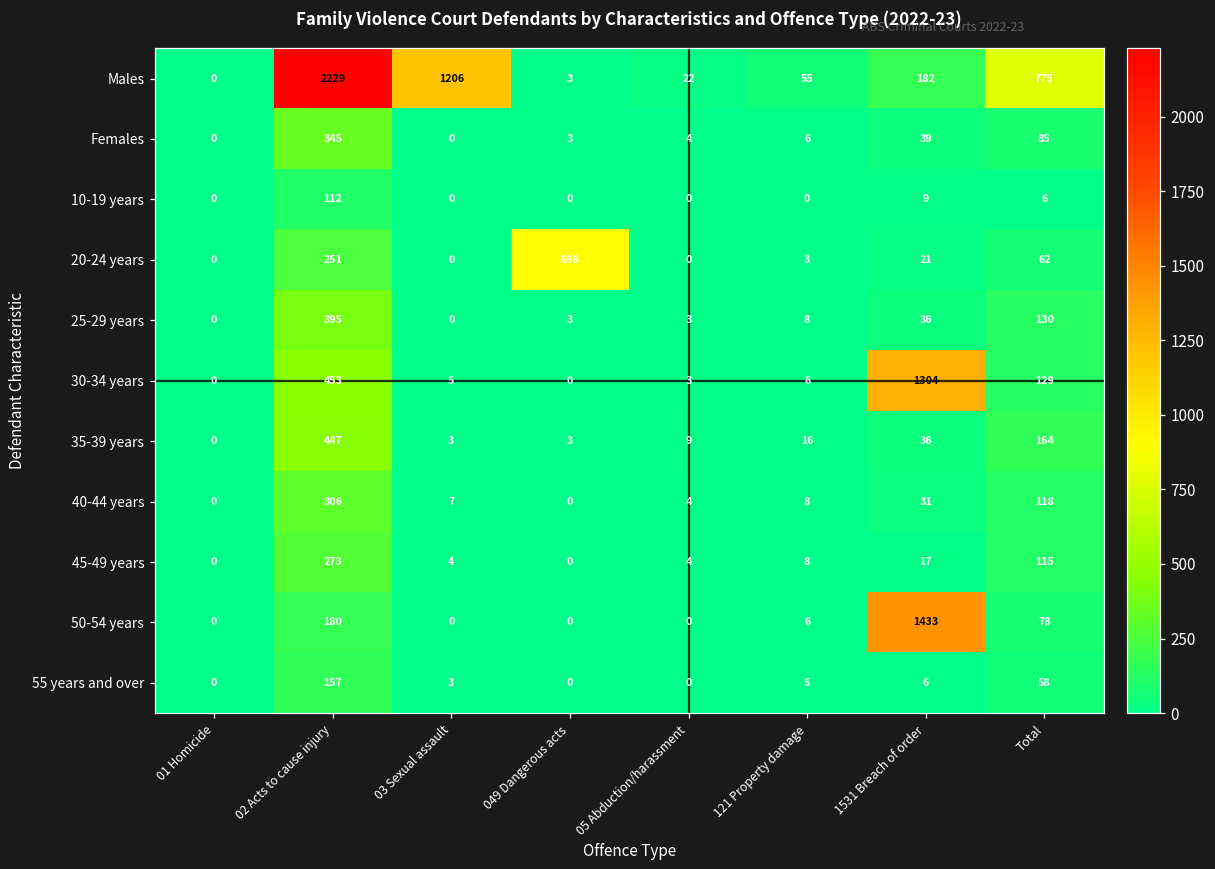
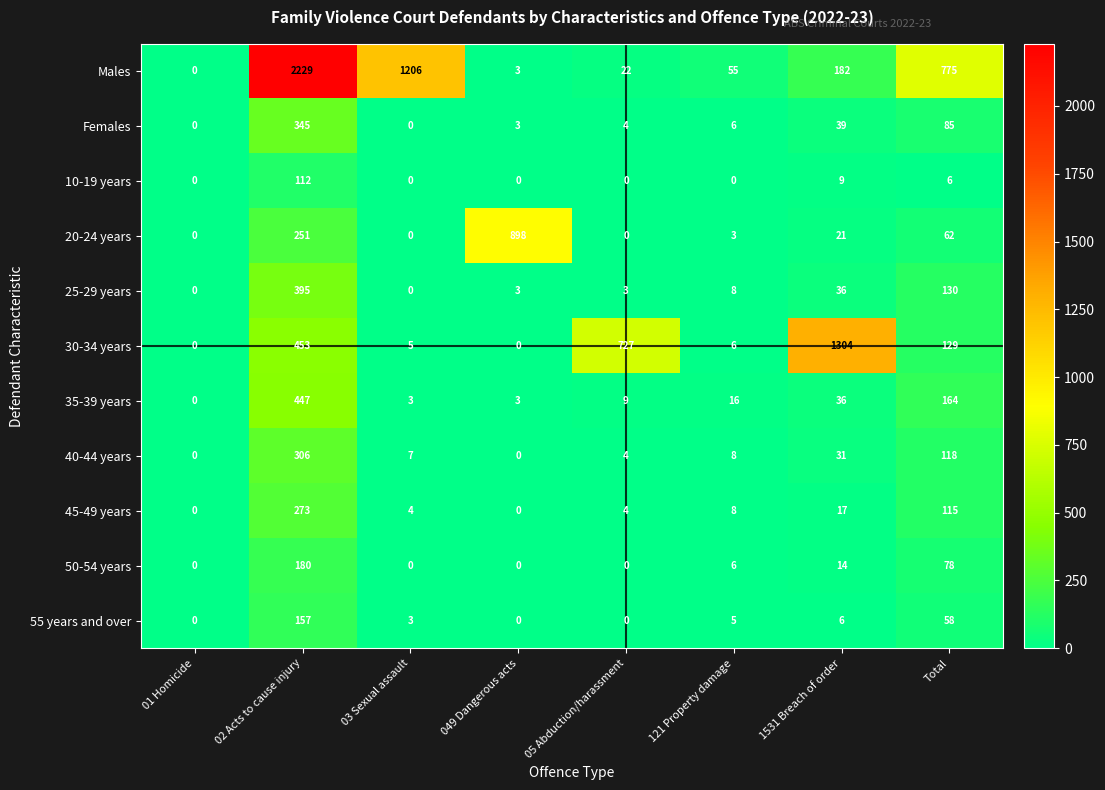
  {
    "Males": {
      "01 Homicide": 0,
      "02 Acts to cause injury": 2229,
      "03 Sexual assault": 1206,
      "049 Dangerous acts": 3,
      "05 Abduction/harassment": 22,
      "121 Property damage": 55,
      "1531 Breach of order": 182,
      "Total": 775
    },
    "Females": {
      "01 Homicide": 0,
      "02 Acts to cause injury": 345,
      "03 Sexual assault": 0,
      "049 Dangerous acts": 3,
      "05 Abduction/harassment": 4,
      "121 Property damage": 6,
      "1531 Breach of order": 39,
      "Total": 85
    },
    "10-19 years": {
      "01 Homicide": 0,
      "02 Acts to cause injury": 112,
      "03 Sexual assault": 0,
      "049 Dangerous acts": 0,
      "05 Abduction/harassment": 0,
      "121 Property damage": 0,
      "1531 Breach of order": 9,
      "Total": 6
    },
    "20-24 years": {
      "01 Homicide": 0,
      "02 Acts to cause injury": 251,
      "03 Sexual assault": 0,
      "049 Dangerous acts": 898,
      "05 Abduction/harassment": 0,
      "121 Property damage": 3,
      "1531 Breach of order": 21,
      "Total": 62
    },
    "25-29 years": {
      "01 Homicide": 0,
      "02 Acts to cause injury": 395,
      "03 Sexual assault": 0,
      "049 Dangerous acts": 3,
      "05 Abduction/harassment": 3,
      "121 Property damage": 8,
      "1531 Breach of order": 36,
      "Total": 130
    },
    "30-34 years": {
      "01 Homicide": 0,
      "02 Acts to cause injury": 453,
      "03 Sexual assault": 5,
      "049 Dangerous acts": 0,
-     "05 Abduction/harassment": 3,
+     "05 Abduction/harassment": 727,
      "121 Property damage": 6,
      "1531 Breach of order": 1304,
      "Total": 129
    },
    "35-39 years": {
      "01 Homicide": 0,
      "02 Acts to cause injury": 447,
      "03 Sexual assault": 3,
      "049 Dangerous acts": 3,
      "05 Abduction/harassment": 9,
      "121 Property damage": 16,
      "1531 Breach of order": 36,
      "Total": 164
    },
    "40-44 years": {
      "01 Homicide": 0,
      "02 Acts to cause injury": 306,
      "03 Sexual assault": 7,
      "049 Dangerous acts": 0,
      "05 Abduction/harassment": 4,
      "121 Property damage": 8,
      "1531 Breach of order": 31,
      "Total": 118
    },
    "45-49 years": {
      "01 Homicide": 0,
      "02 Acts to cause injury": 273,
      "03 Sexual assault": 4,
      "049 Dangerous acts": 0,
      "05 Abduction/harassment": 4,
      "121 Property damage": 8,
      "1531 Breach of order": 17,
      "Total": 115
    },
    "50-54 years": {
      "01 Homicide": 0,
      "02 Acts to cause injury": 180,
      "03 Sexual assault": 0,
      "049 Dangerous acts": 0,
      "05 Abduction/harassment": 0,
      "121 Property damage": 6,
-     "1531 Breach of order": 1433,
+     "1531 Breach of order": 14,
      "Total": 78
    },
    "55 years and over": {
      "01 Homicide": 0,
      "02 Acts to cause injury": 157,
      "03 Sexual assault": 3,
      "049 Dangerous acts": 0,
      "05 Abduction/harassment": 0,
      "121 Property damage": 5,
      "1531 Breach of order": 6,
      "Total": 58
    }
  }
